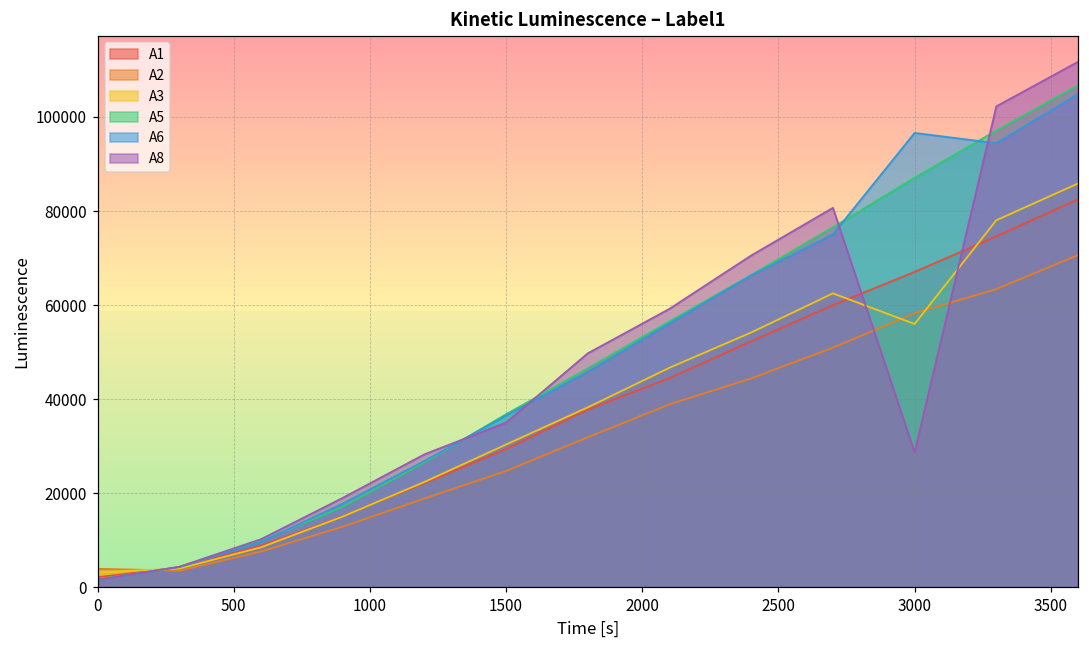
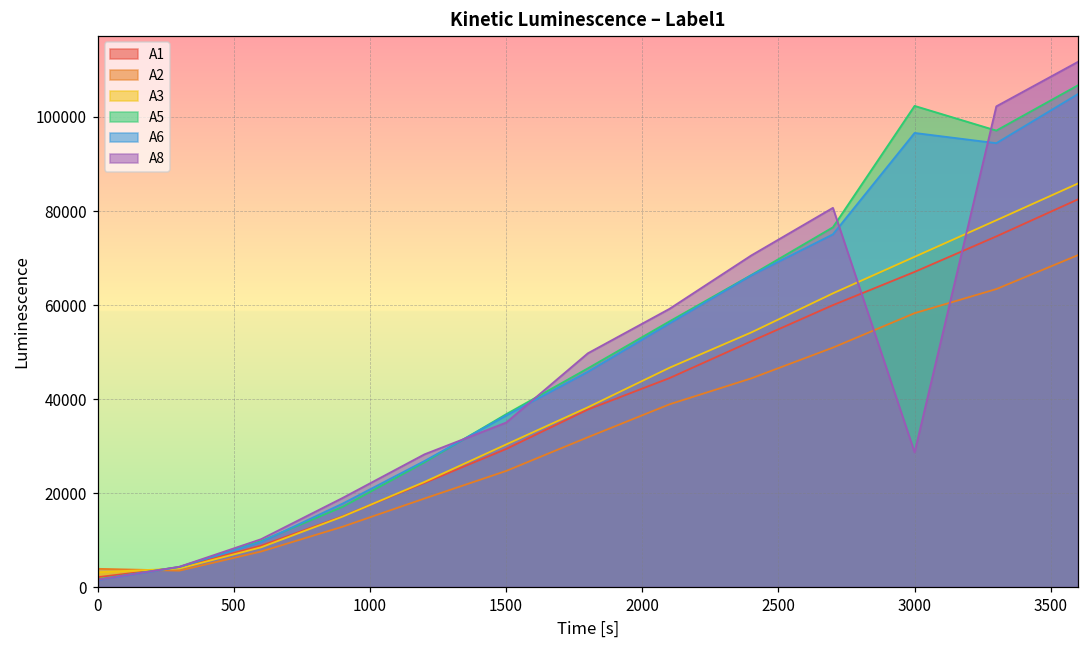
  {
    "A3": {
      "0": 3000,
      "1500": 30000,
-     "3000": 56000
+     "3000": 70000
    },
    "A5": {
-     "3000": 87000
+     "3000": 102000
    },
    "A6": {
      "3000": 97000
    },
    "A8": {
      "1500": 35000,
      "3000": 29000
    }
  }
